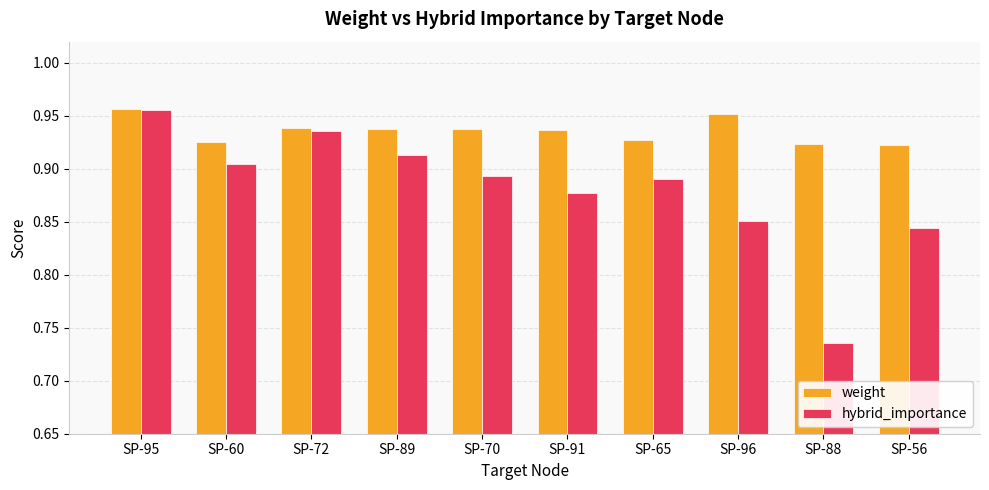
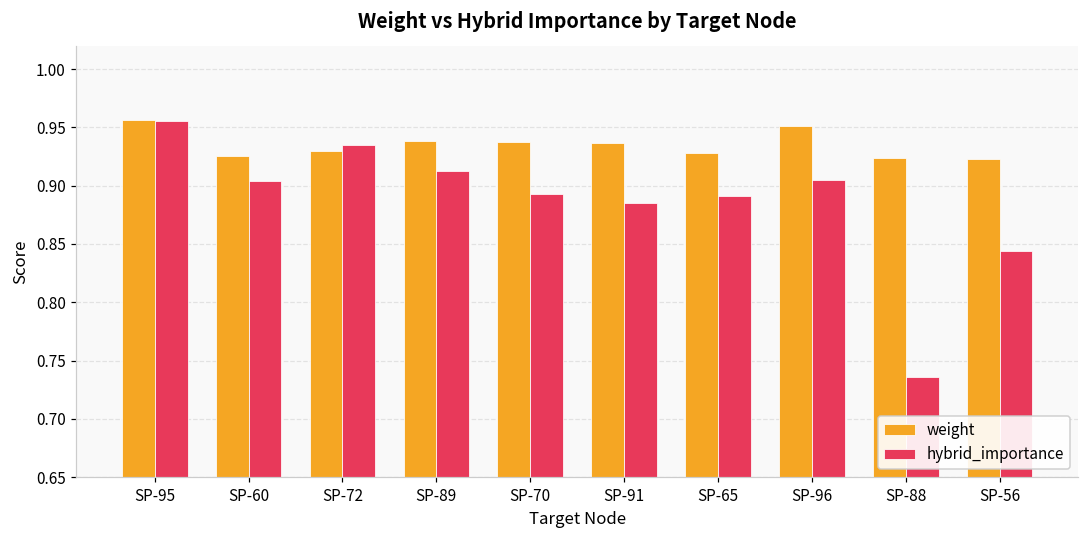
  {
    "weight": {
      "SP-95": 0.957,
      "SP-60": 0.925,
-     "SP-72": 0.939,
+     "SP-72": 0.930,
      "SP-89": 0.938,
      "SP-70": 0.938,
      "SP-91": 0.937,
      "SP-65": 0.928,
      "SP-96": 0.951,
      "SP-88": 0.924,
      "SP-56": 0.923
    },
    "hybrid_importance": {
      "SP-95": 0.956,
      "SP-60": 0.904,
      "SP-72": 0.935,
      "SP-89": 0.913,
      "SP-70": 0.893,
-     "SP-91": 0.877,
+     "SP-91": 0.885,
      "SP-65": 0.891,
-     "SP-96": 0.851,
+     "SP-96": 0.905,
      "SP-88": 0.736,
      "SP-56": 0.844
    }
  }
